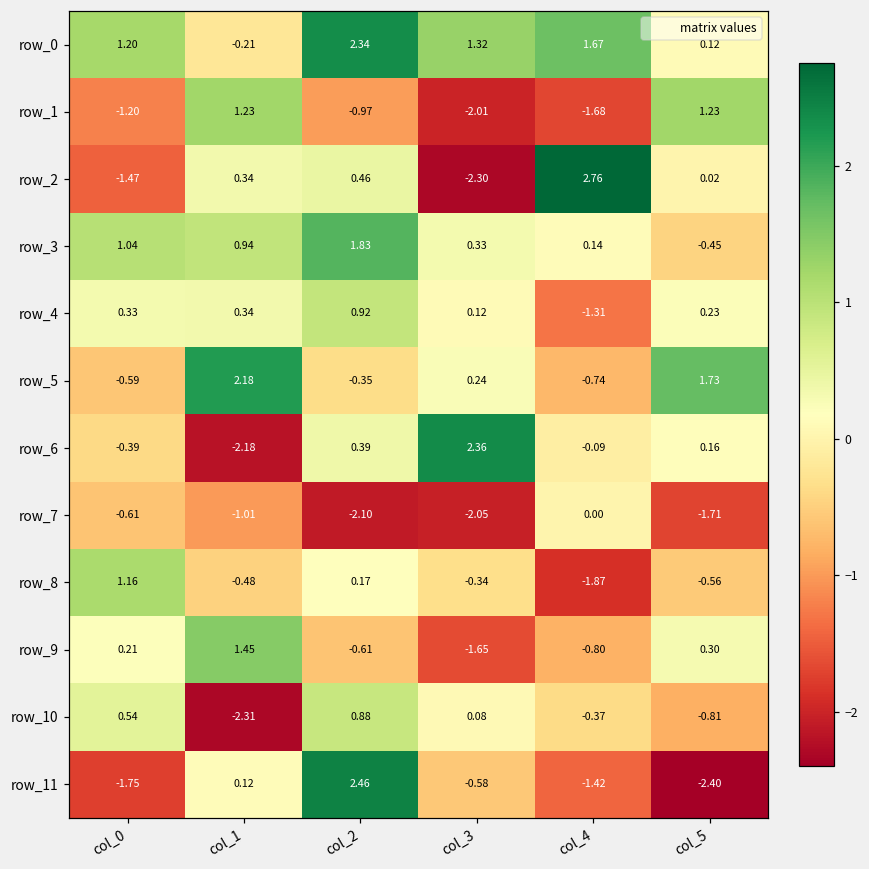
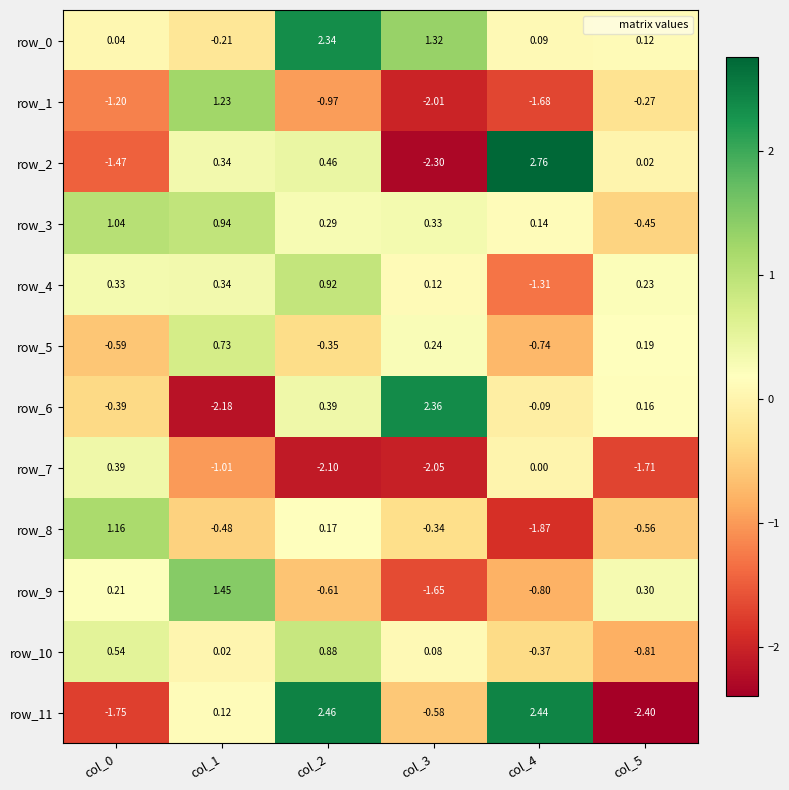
  {
    "row_0": {
-     "col_0": 1.20,
+     "col_0": 0.04,
      "col_1": -0.21,
      "col_2": 2.34,
      "col_3": 1.32,
-     "col_4": 1.67,
+     "col_4": 0.09,
      "col_5": 0.12
    },
    "row_1": {
      "col_0": -1.20,
      "col_1": 1.23,
      "col_2": -0.97,
      "col_3": -2.01,
      "col_4": -1.68,
-     "col_5": 1.23
+     "col_5": -0.27
    },
    "row_2": {
      "col_0": -1.47,
      "col_1": 0.34,
      "col_2": 0.46,
      "col_3": -2.30,
      "col_4": 2.76,
      "col_5": 0.02
    },
    "row_3": {
      "col_0": 1.04,
      "col_1": 0.94,
-     "col_2": 1.83,
+     "col_2": 0.29,
      "col_3": 0.33,
      "col_4": 0.14,
      "col_5": -0.45
    },
    "row_4": {
      "col_0": 0.33,
      "col_1": 0.34,
      "col_2": 0.92,
      "col_3": 0.12,
      "col_4": -1.31,
      "col_5": 0.23
    },
    "row_5": {
      "col_0": -0.59,
-     "col_1": 2.18,
+     "col_1": 0.73,
      "col_2": -0.35,
      "col_3": 0.24,
      "col_4": -0.74,
-     "col_5": 1.73
+     "col_5": 0.19
    },
    "row_6": {
      "col_0": -0.39,
      "col_1": -2.18,
      "col_2": 0.39,
      "col_3": 2.36,
      "col_4": -0.09,
      "col_5": 0.16
    },
    "row_7": {
-     "col_0": -0.61,
+     "col_0": 0.39,
      "col_1": -1.01,
      "col_2": -2.10,
      "col_3": -2.05,
      "col_4": 0.00,
      "col_5": -1.71
    },
    "row_8": {
      "col_0": 1.16,
      "col_1": -0.48,
      "col_2": 0.17,
      "col_3": -0.34,
      "col_4": -1.87,
      "col_5": -0.56
    },
    "row_9": {
      "col_0": 0.21,
      "col_1": 1.45,
      "col_2": -0.61,
      "col_3": -1.65,
      "col_4": -0.80,
      "col_5": 0.30
    },
    "row_10": {
      "col_0": 0.54,
-     "col_1": -2.31,
+     "col_1": 0.02,
      "col_2": 0.88,
      "col_3": 0.08,
      "col_4": -0.37,
      "col_5": -0.81
    },
    "row_11": {
      "col_0": -1.75,
      "col_1": 0.12,
      "col_2": 2.46,
      "col_3": -0.58,
-     "col_4": -1.42,
+     "col_4": 2.44,
      "col_5": -2.40
    }
  }
